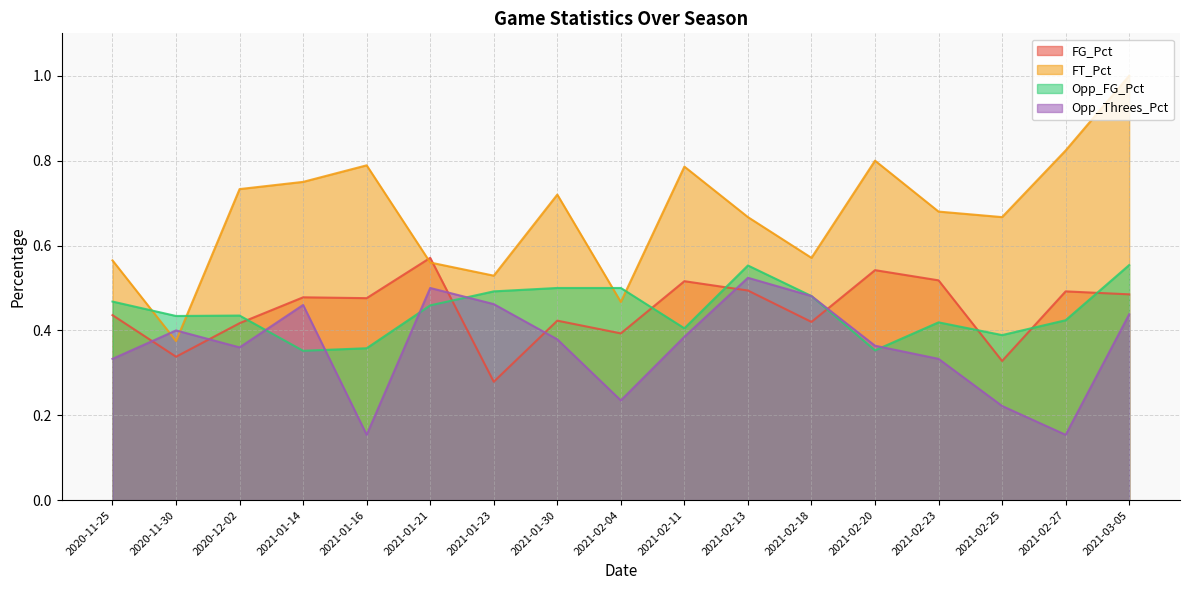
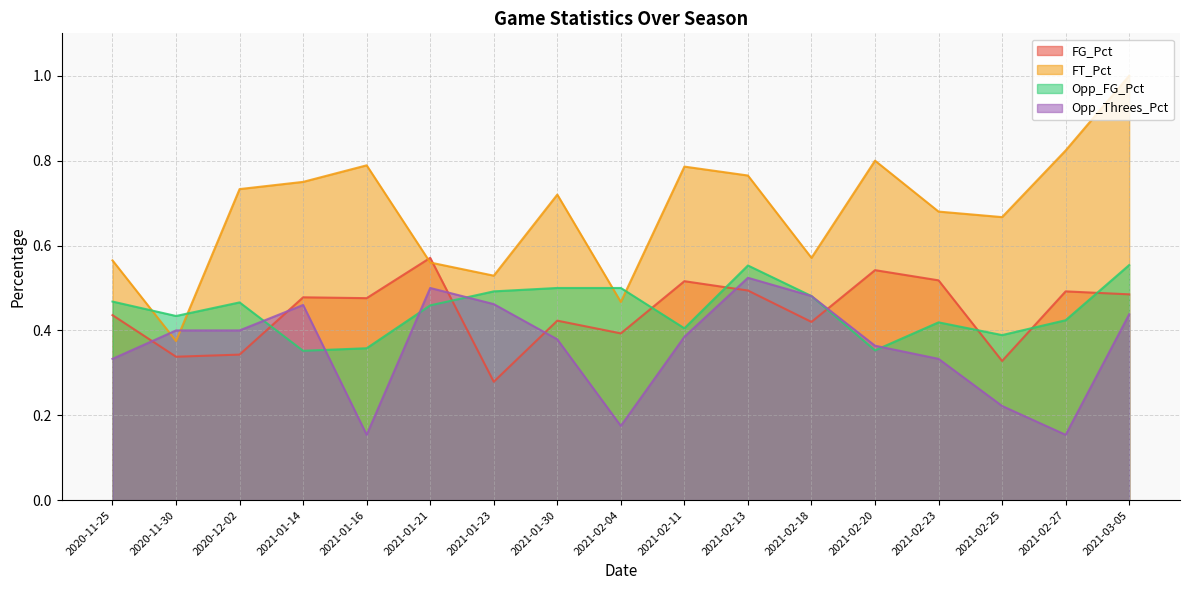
  {
    "FG_Pct": {
      "2020-11-25": 0.44,
      "2020-11-30": 0.34,
-     "2020-12-02": 0.42,
+     "2020-12-02": 0.34,
      "2021-01-14": 0.48,
      "2021-01-16": 0.48,
      "2021-01-21": 0.57,
      "2021-01-23": 0.28,
      "2021-01-30": 0.42,
      "2021-02-04": 0.39,
      "2021-02-11": 0.52,
      "2021-02-13": 0.49,
      "2021-02-18": 0.42,
      "2021-02-20": 0.54,
      "2021-02-23": 0.52,
      "2021-02-25": 0.33,
      "2021-02-27": 0.49,
      "2021-03-05": 0.49
    },
    "FT_Pct": {
      "2020-11-25": 0.57,
      "2020-11-30": 0.38,
      "2020-12-02": 0.73,
      "2021-01-14": 0.75,
      "2021-01-16": 0.79,
      "2021-01-21": 0.56,
      "2021-01-23": 0.53,
      "2021-01-30": 0.72,
      "2021-02-04": 0.47,
      "2021-02-11": 0.79,
-     "2021-02-13": 0.67,
+     "2021-02-13": 0.77,
      "2021-02-18": 0.57,
      "2021-02-20": 0.80,
      "2021-02-23": 0.68,
      "2021-02-25": 0.67,
      "2021-02-27": 0.82
    },
    "Opp_FG_Pct": {
      "2020-11-25": 0.47,
      "2020-11-30": 0.43,
-     "2020-12-02": 0.44,
+     "2020-12-02": 0.47,
      "2021-01-14": 0.35,
      "2021-01-16": 0.36,
      "2021-01-21": 0.46,
      "2021-01-23": 0.49,
      "2021-01-30": 0.50,
      "2021-02-04": 0.50,
      "2021-02-11": 0.41,
      "2021-02-13": 0.55,
      "2021-02-20": 0.35,
      "2021-02-23": 0.42,
      "2021-02-25": 0.39,
      "2021-02-27": 0.42,
      "2021-03-05": 0.55
    },
    "Opp_Threes_Pct": {
      "2020-11-25": 0.33,
      "2020-11-30": 0.40,
-     "2020-12-02": 0.36,
+     "2020-12-02": 0.40,
      "2021-01-14": 0.46,
      "2021-01-16": 0.15,
      "2021-01-21": 0.50,
      "2021-01-23": 0.46,
      "2021-01-30": 0.38,
-     "2021-02-04": 0.24,
+     "2021-02-04": 0.18,
      "2021-02-11": 0.39,
      "2021-02-13": 0.52,
      "2021-02-20": 0.36,
      "2021-02-23": 0.33,
      "2021-02-25": 0.22,
      "2021-02-27": 0.15,
      "2021-03-05": 0.44
    }
  }
